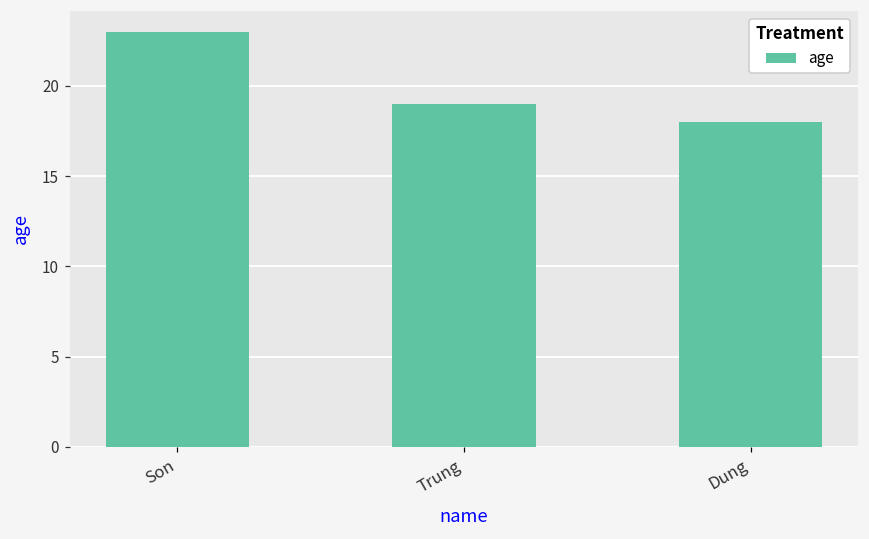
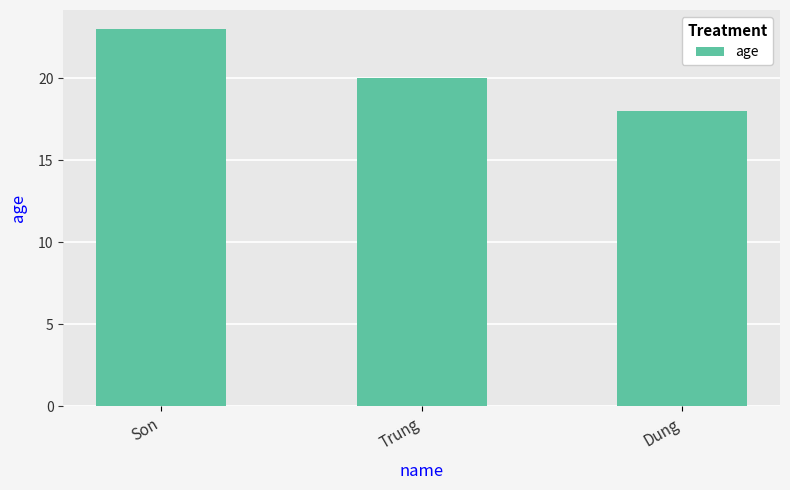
  {
    "Son": 23,
-   "Trung": 19,
+   "Trung": 20,
    "Dung": 18
  }
